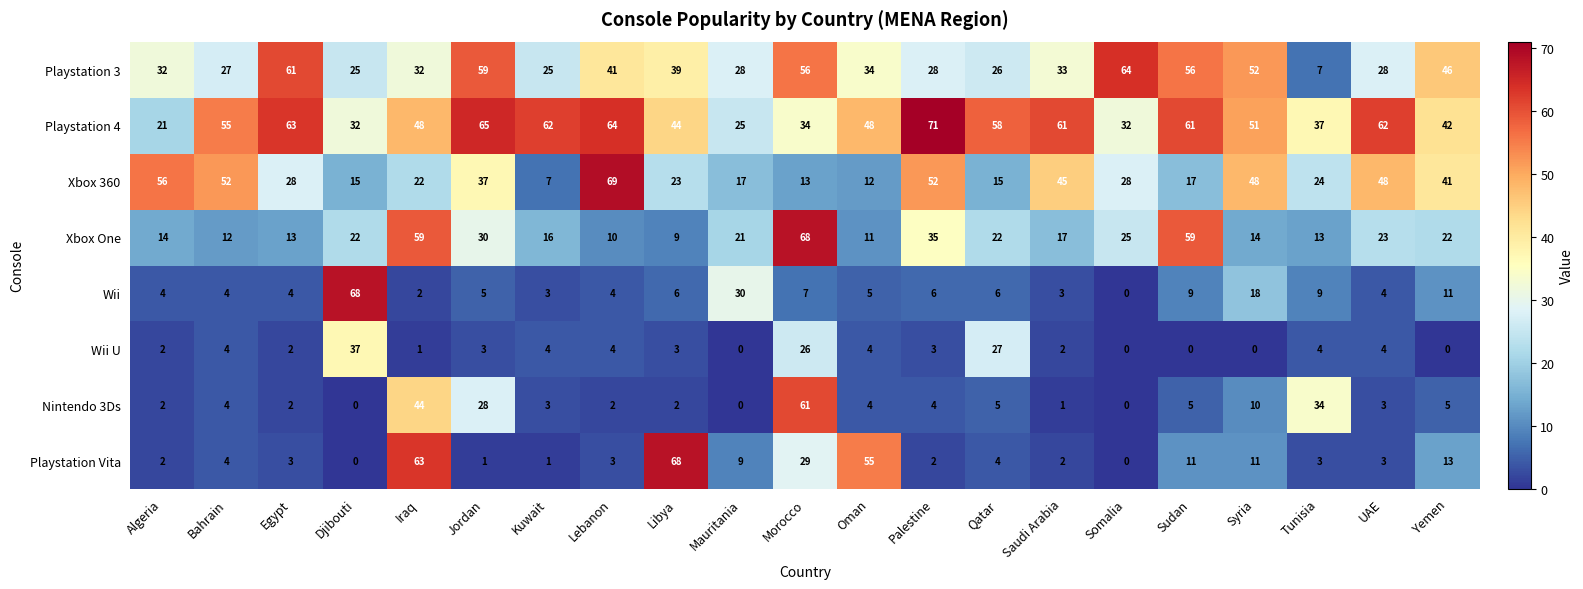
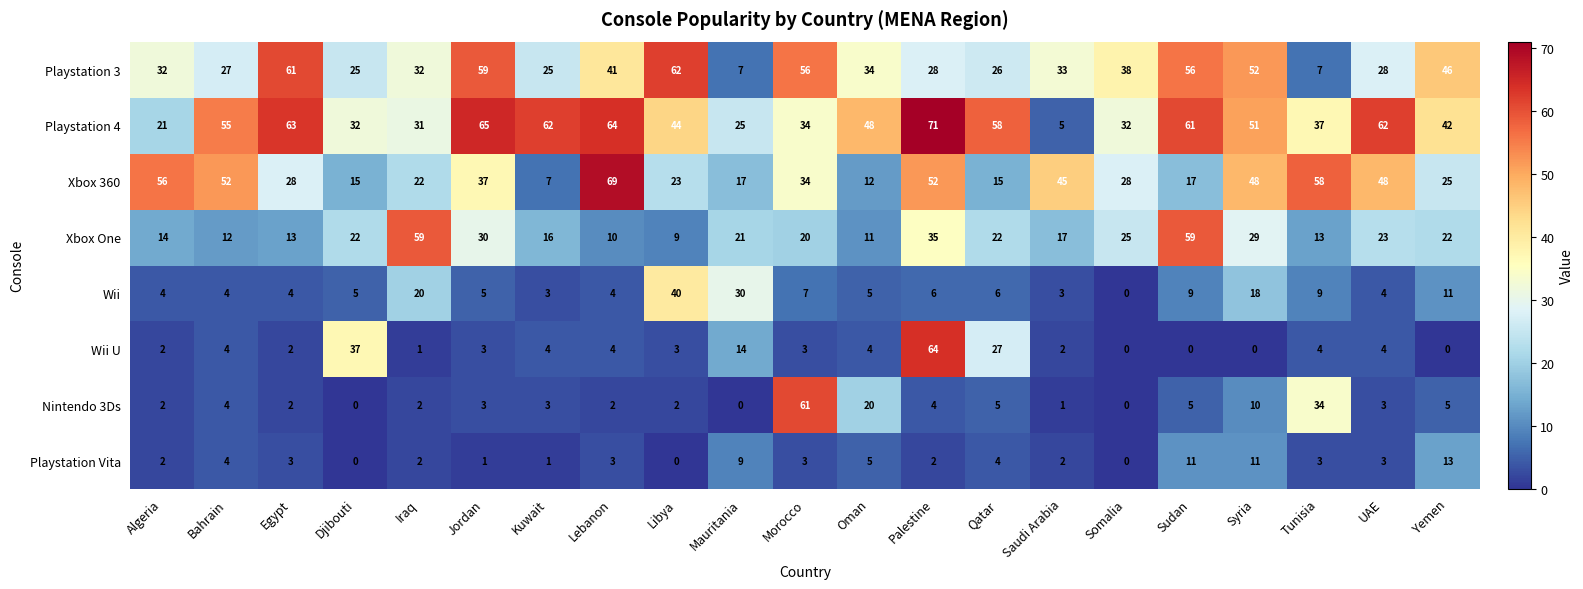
  {
    "Playstation 3": {
      "Algeria": 32,
      "Bahrain": 27,
      "Egypt": 61,
      "Djibouti": 25,
      "Iraq": 32,
      "Jordan": 59,
      "Kuwait": 25,
      "Lebanon": 41,
-     "Libya": 39,
-     "Mauritania": 28,
+     "Libya": 62,
+     "Mauritania": 7,
      "Morocco": 56,
      "Oman": 34,
      "Palestine": 28,
      "Qatar": 26,
      "Saudi Arabia": 33,
-     "Somalia": 64,
+     "Somalia": 38,
      "Sudan": 56,
      "Syria": 52,
      "Tunisia": 7,
      "UAE": 28,
      "Yemen": 46
    },
    "Playstation 4": {
      "Algeria": 21,
      "Bahrain": 55,
      "Egypt": 63,
      "Djibouti": 32,
-     "Iraq": 48,
+     "Iraq": 31,
      "Jordan": 65,
      "Kuwait": 62,
      "Lebanon": 64,
      "Libya": 44,
      "Mauritania": 25,
      "Morocco": 34,
      "Oman": 48,
      "Palestine": 71,
      "Qatar": 58,
-     "Saudi Arabia": 61,
+     "Saudi Arabia": 5,
      "Somalia": 32,
      "Sudan": 61,
      "Syria": 51,
      "Tunisia": 37,
      "UAE": 62,
      "Yemen": 42
    },
    "Xbox 360": {
      "Algeria": 56,
      "Bahrain": 52,
      "Egypt": 28,
      "Djibouti": 15,
      "Iraq": 22,
      "Jordan": 37,
      "Kuwait": 7,
      "Lebanon": 69,
      "Libya": 23,
      "Mauritania": 17,
-     "Morocco": 13,
+     "Morocco": 34,
      "Oman": 12,
      "Palestine": 52,
      "Qatar": 15,
      "Saudi Arabia": 45,
      "Somalia": 28,
      "Sudan": 17,
      "Syria": 48,
-     "Tunisia": 24,
+     "Tunisia": 58,
      "UAE": 48,
-     "Yemen": 41
+     "Yemen": 25
    },
    "Xbox One": {
      "Algeria": 14,
      "Bahrain": 12,
      "Egypt": 13,
      "Djibouti": 22,
      "Iraq": 59,
      "Jordan": 30,
      "Kuwait": 16,
      "Lebanon": 10,
      "Libya": 9,
      "Mauritania": 21,
-     "Morocco": 68,
+     "Morocco": 20,
      "Oman": 11,
      "Palestine": 35,
      "Qatar": 22,
      "Saudi Arabia": 17,
      "Somalia": 25,
      "Sudan": 59,
-     "Syria": 14,
+     "Syria": 29,
      "Tunisia": 13,
      "UAE": 23,
      "Yemen": 22
    },
    "Wii": {
      "Algeria": 4,
      "Bahrain": 4,
      "Egypt": 4,
-     "Djibouti": 68,
-     "Iraq": 2,
+     "Djibouti": 5,
+     "Iraq": 20,
      "Jordan": 5,
      "Kuwait": 3,
      "Lebanon": 4,
-     "Libya": 6,
+     "Libya": 40,
      "Mauritania": 30,
      "Morocco": 7,
      "Oman": 5,
      "Palestine": 6,
      "Qatar": 6,
      "Saudi Arabia": 3,
      "Somalia": 0,
      "Sudan": 9,
      "Syria": 18,
      "Tunisia": 9,
      "UAE": 4,
      "Yemen": 11
    },
    "Wii U": {
      "Algeria": 2,
      "Bahrain": 4,
      "Egypt": 2,
      "Djibouti": 37,
      "Iraq": 1,
      "Jordan": 3,
      "Kuwait": 4,
      "Lebanon": 4,
      "Libya": 3,
-     "Mauritania": 0,
-     "Morocco": 26,
+     "Mauritania": 14,
+     "Morocco": 3,
      "Oman": 4,
-     "Palestine": 3,
+     "Palestine": 64,
      "Qatar": 27,
      "Saudi Arabia": 2,
      "Somalia": 0,
      "Sudan": 0,
      "Syria": 0,
      "Tunisia": 4,
      "UAE": 4,
      "Yemen": 0
    },
    "Nintendo 3Ds": {
      "Algeria": 2,
      "Bahrain": 4,
      "Egypt": 2,
      "Djibouti": 0,
-     "Iraq": 44,
-     "Jordan": 28,
+     "Iraq": 2,
+     "Jordan": 3,
      "Kuwait": 3,
      "Lebanon": 2,
      "Libya": 2,
      "Mauritania": 0,
      "Morocco": 61,
-     "Oman": 4,
+     "Oman": 20,
      "Palestine": 4,
      "Qatar": 5,
      "Saudi Arabia": 1,
      "Somalia": 0,
      "Sudan": 5,
      "Syria": 10,
      "Tunisia": 34,
      "UAE": 3,
      "Yemen": 5
    },
    "Playstation Vita": {
      "Algeria": 2,
      "Bahrain": 4,
      "Egypt": 3,
      "Djibouti": 0,
-     "Iraq": 63,
+     "Iraq": 2,
      "Jordan": 1,
      "Kuwait": 1,
      "Lebanon": 3,
-     "Libya": 68,
+     "Libya": 0,
      "Mauritania": 9,
-     "Morocco": 29,
-     "Oman": 55,
+     "Morocco": 3,
+     "Oman": 5,
      "Palestine": 2,
      "Qatar": 4,
      "Saudi Arabia": 2,
      "Somalia": 0,
      "Sudan": 11,
      "Syria": 11,
      "Tunisia": 3,
      "UAE": 3,
      "Yemen": 13
    }
  }
